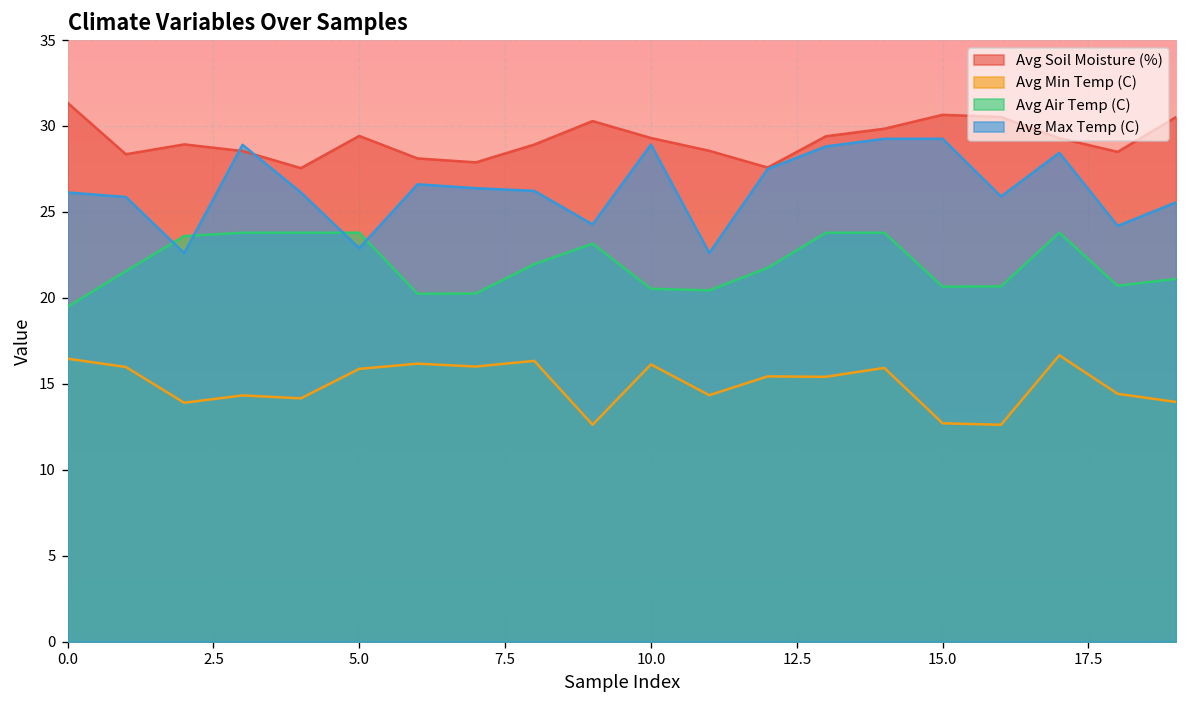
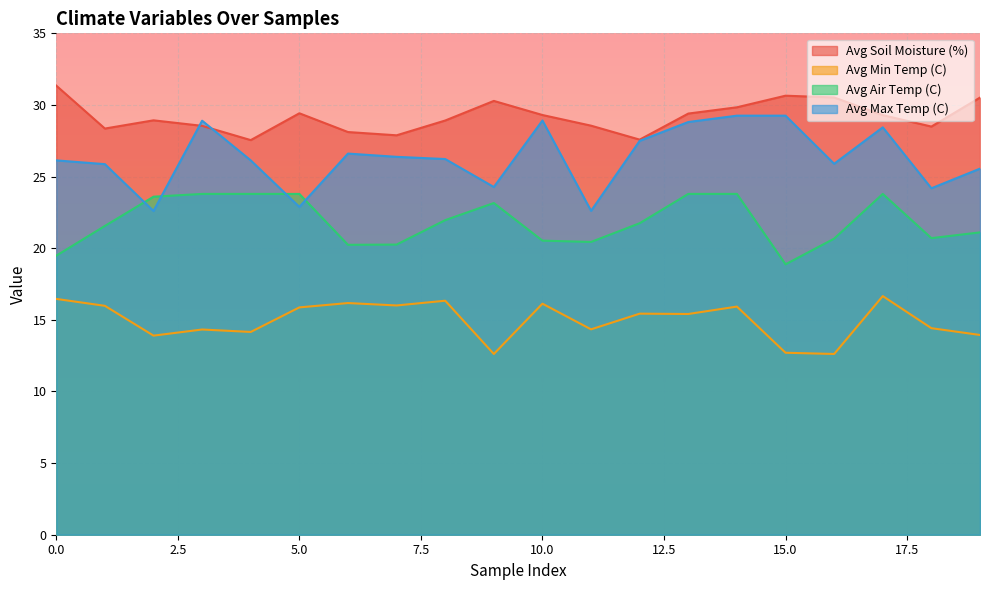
  {
    "Avg Soil Moisture (%)": {
      "0.0": 31.3,
      "5.0": 29.4,
      "10.0": 29.3,
      "15.0": 30.6
    },
    "Avg Min Temp (C)": {
      "0.0": 16.5,
      "5.0": 15.9,
      "10.0": 16.1,
      "15.0": 12.7
    },
    "Avg Air Temp (C)": {
      "0.0": 19.5,
      "5.0": 23.8,
      "10.0": 20.5,
-     "15.0": 20.7
+     "15.0": 18.9
    },
    "Avg Max Temp (C)": {
      "0.0": 26.1,
      "5.0": 22.9,
      "10.0": 28.9,
      "15.0": 29.3
    }
  }
